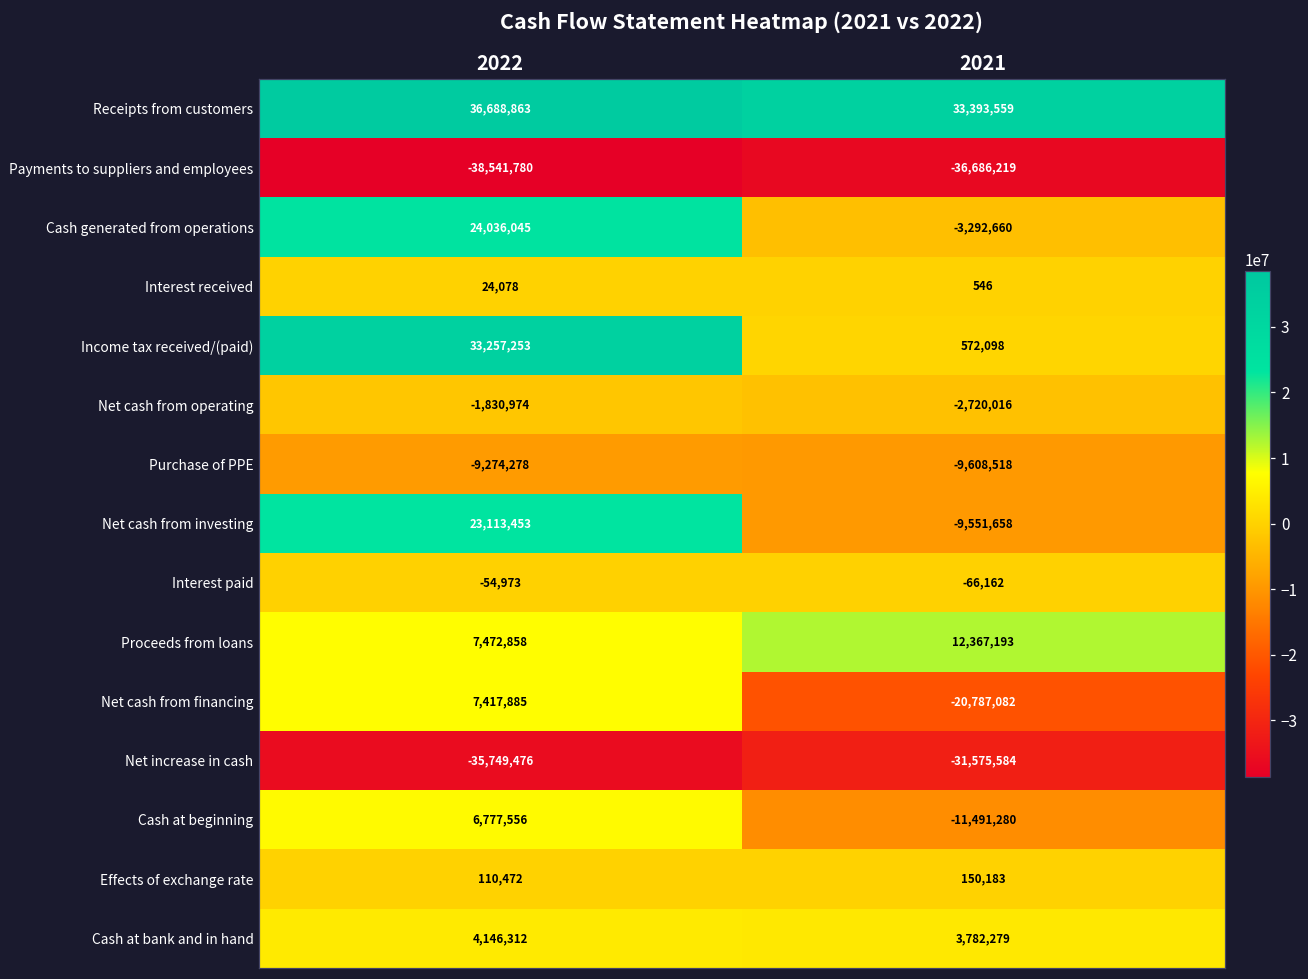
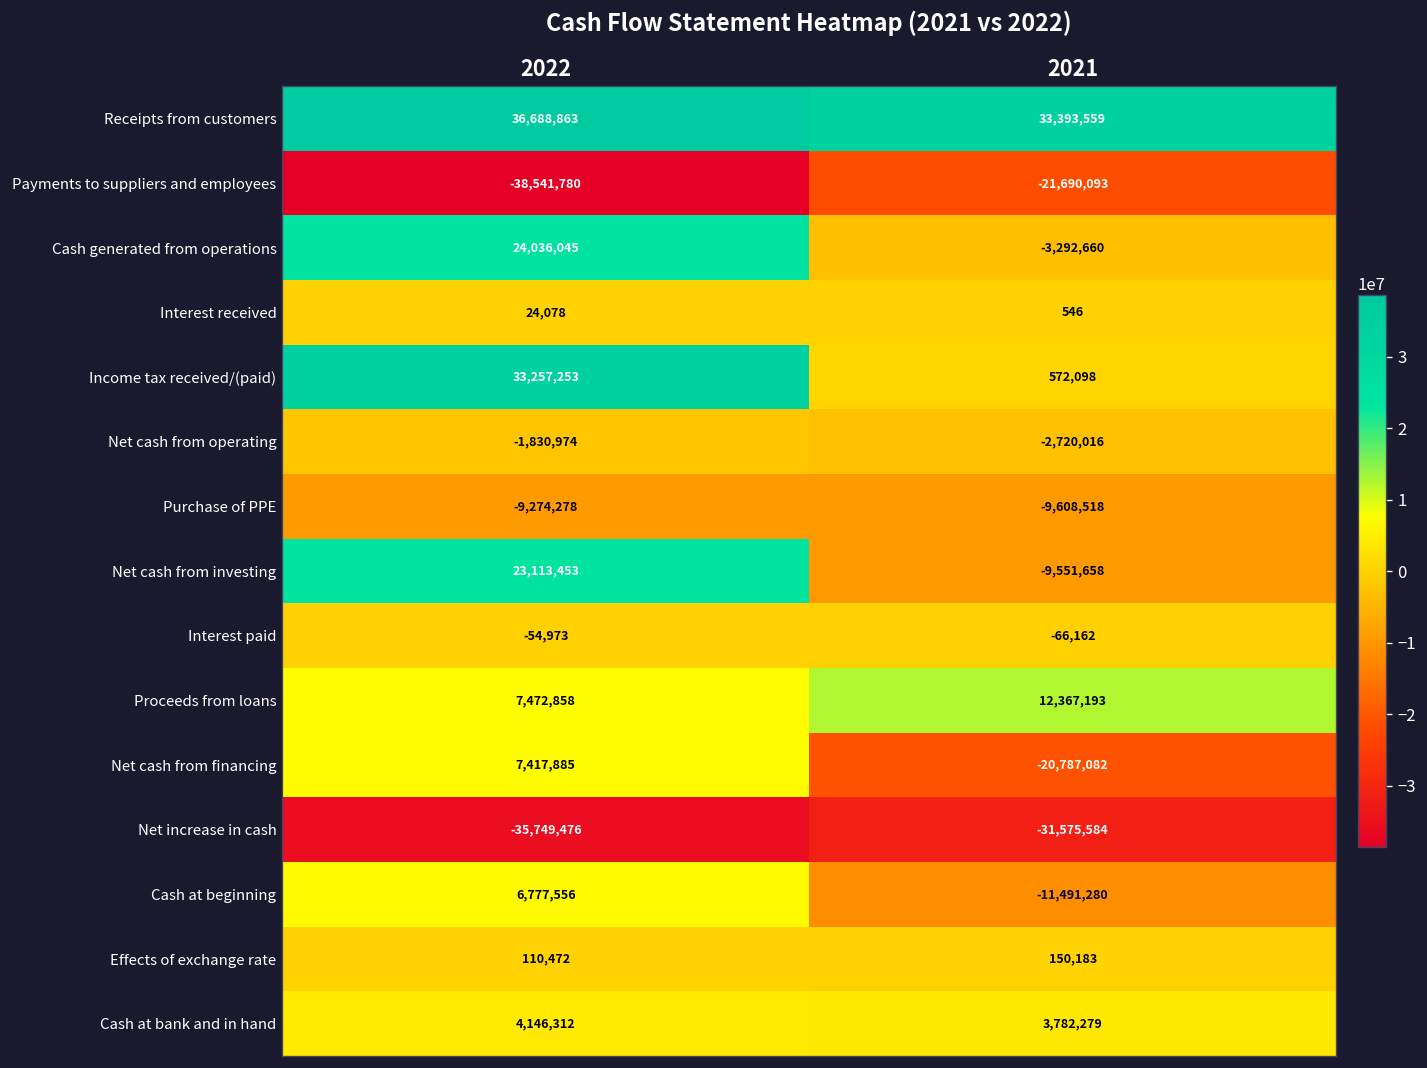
  {
    "Receipts from customers": {
      "2022": "36,688,863",
      "2021": "33,393,559"
    },
    "Payments to suppliers and employees": {
      "2022": "-38,541,780",
-     "2021": "-36,686,219"
+     "2021": "-21,690,093"
    },
    "Cash generated from operations": {
      "2022": "24,036,045",
      "2021": "-3,292,660"
    },
    "Interest received": {
      "2022": "24,078",
      "2021": "546"
    },
    "Income tax received/(paid)": {
      "2022": "33,257,253",
      "2021": "572,098"
    },
    "Net cash from operating": {
      "2022": "-1,830,974",
      "2021": "-2,720,016"
    },
    "Purchase of PPE": {
      "2022": "-9,274,278",
      "2021": "-9,608,518"
    },
    "Net cash from investing": {
      "2022": "23,113,453",
      "2021": "-9,551,658"
    },
    "Interest paid": {
      "2022": "-54,973",
      "2021": "-66,162"
    },
    "Proceeds from loans": {
      "2022": "7,472,858",
      "2021": "12,367,193"
    },
    "Net cash from financing": {
      "2022": "7,417,885",
      "2021": "-20,787,082"
    },
    "Net increase in cash": {
      "2022": "-35,749,476",
      "2021": "-31,575,584"
    },
    "Cash at beginning": {
      "2022": "6,777,556",
      "2021": "-11,491,280"
    },
    "Effects of exchange rate": {
      "2022": "110,472",
      "2021": "150,183"
    },
    "Cash at bank and in hand": {
      "2022": "4,146,312",
      "2021": "3,782,279"
    }
  }
